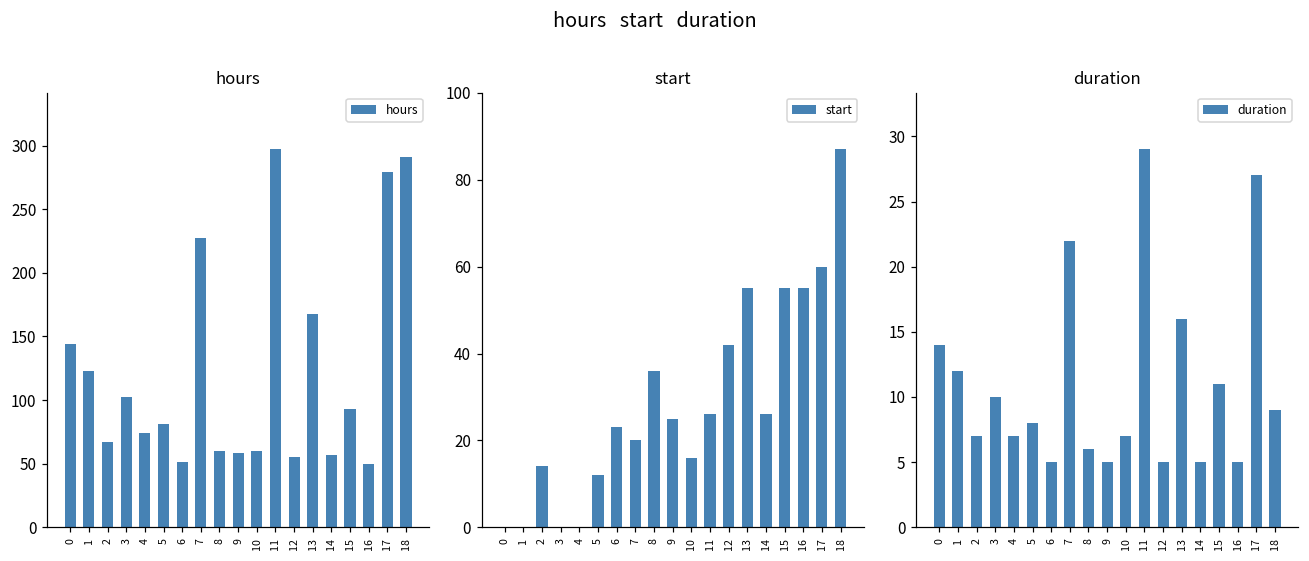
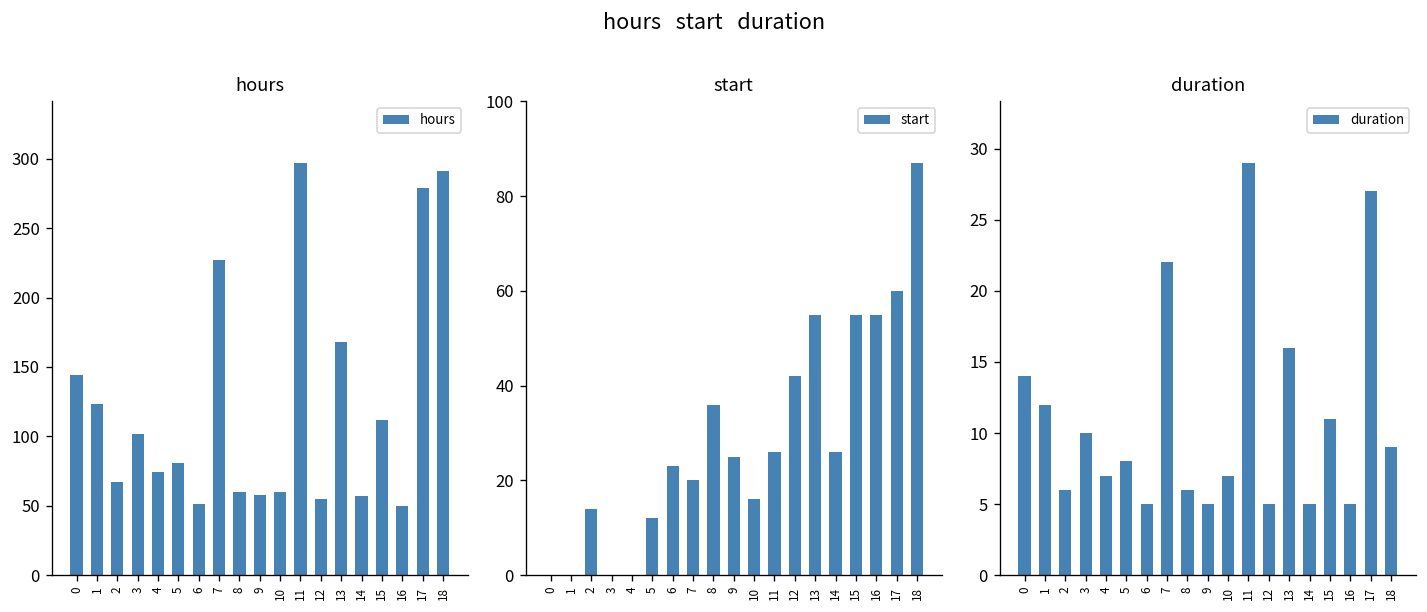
  {
    "hours": {
      "0": 144,
      "1": 123,
      "2": 67,
      "3": 102,
      "4": 74,
      "5": 81,
      "6": 51,
      "7": 227,
      "8": 60,
      "9": 58,
      "10": 60,
      "11": 297,
      "12": 55,
      "13": 168,
      "14": 57,
-     "15": 93,
+     "15": 112,
      "16": 50,
      "17": 279,
      "18": 291
    },
    "start": {
      "0": 0,
      "1": 0,
      "2": 14,
      "3": 0,
      "4": 0,
      "5": 12,
      "6": 23,
      "7": 20,
      "8": 36,
      "9": 25,
      "10": 16,
      "11": 26,
      "12": 42,
      "13": 55,
      "14": 26,
      "15": 55,
      "16": 55,
      "17": 60,
      "18": 87
    },
    "duration": {
      "0": 14,
      "1": 12,
-     "2": 7,
+     "2": 6,
      "3": 10,
      "4": 7,
      "5": 8,
      "6": 5,
      "7": 22,
      "8": 6,
      "9": 5,
      "10": 7,
      "11": 29,
      "12": 5,
      "13": 16,
      "14": 5,
      "15": 11,
      "16": 5,
      "17": 27,
      "18": 9
    }
  }
